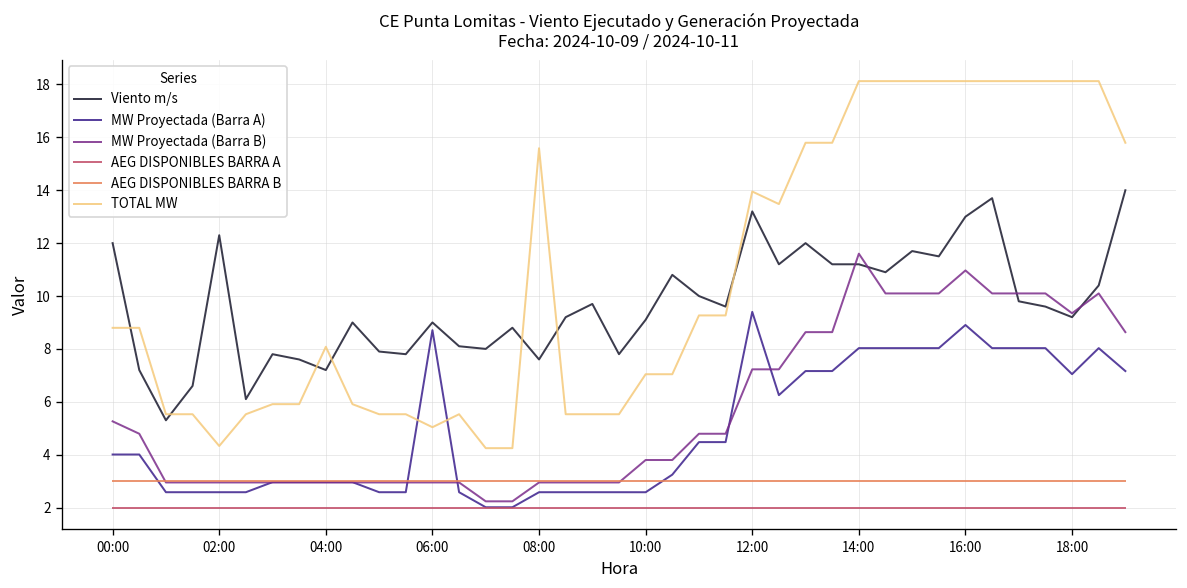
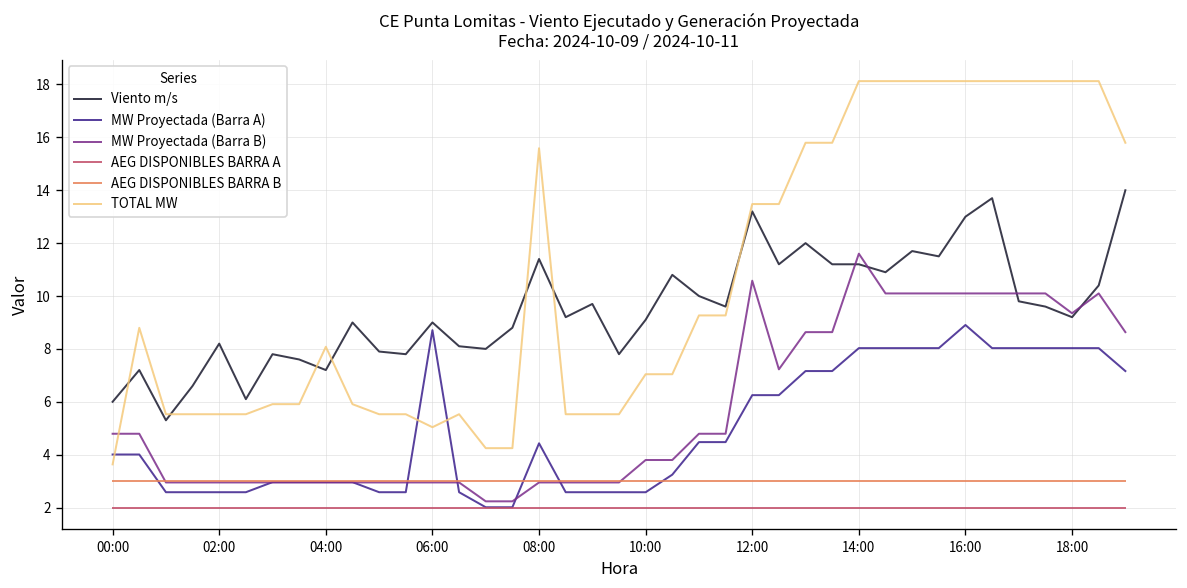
  {
    "Viento m/s": {
-     "00:00": 12,
-     "02:00": 12.3,
+     "00:00": 6,
+     "02:00": 8.2,
      "04:00": 7.2,
      "06:00": 9.0,
-     "08:00": 7.6,
+     "08:00": 11.4,
      "10:00": 9.1,
      "12:00": 13.2,
      "14:00": 11.2,
      "16:00": 13.0,
      "18:00": 9.2
    },
    "MW Proyectada (Barra A)": {
      "00:00": 4.0,
      "02:00": 2.6,
      "06:00": 8.7,
-     "08:00": 2.6,
+     "08:00": 4.4,
      "10:00": 2.6,
-     "12:00": 9.4,
+     "12:00": 6.3,
      "14:00": 8.0,
      "16:00": 8.9,
-     "18:00": 7.0
+     "18:00": 8.0
    },
    "MW Proyectada (Barra B)": {
-     "00:00": 5.3,
+     "00:00": 4.8,
      "10:00": 3.8,
-     "12:00": 7.2,
+     "12:00": 10.6,
      "14:00": 11.6,
-     "16:00": 11.0,
+     "16:00": 10.1,
      "18:00": 9.3
    },
    "AEG DISPONIBLES BARRA A": {
      "00:00": 2.0,
      "02:00": 2.0,
      "04:00": 2.0,
      "06:00": 2.0,
      "08:00": 2.0,
      "10:00": 2.0,
      "12:00": 2.0,
      "14:00": 2.0,
      "16:00": 2.0,
      "18:00": 2.0
    },
    "AEG DISPONIBLES BARRA B": {
      "00:00": 3.0,
      "10:00": 3.0,
      "12:00": 3.0,
      "14:00": 3.0,
      "16:00": 3.0,
      "18:00": 3.0
    },
    "TOTAL MW": {
-     "00:00": 8.8,
-     "02:00": 4.3,
+     "00:00": 3.6,
+     "02:00": 5.5,
      "04:00": 8.1,
      "06:00": 5.0,
      "08:00": 15.6,
      "10:00": 7.0,
-     "12:00": 14.0,
+     "12:00": 13.5,
      "14:00": 18.1,
      "16:00": 18.1,
      "18:00": 18.1
    }
  }
